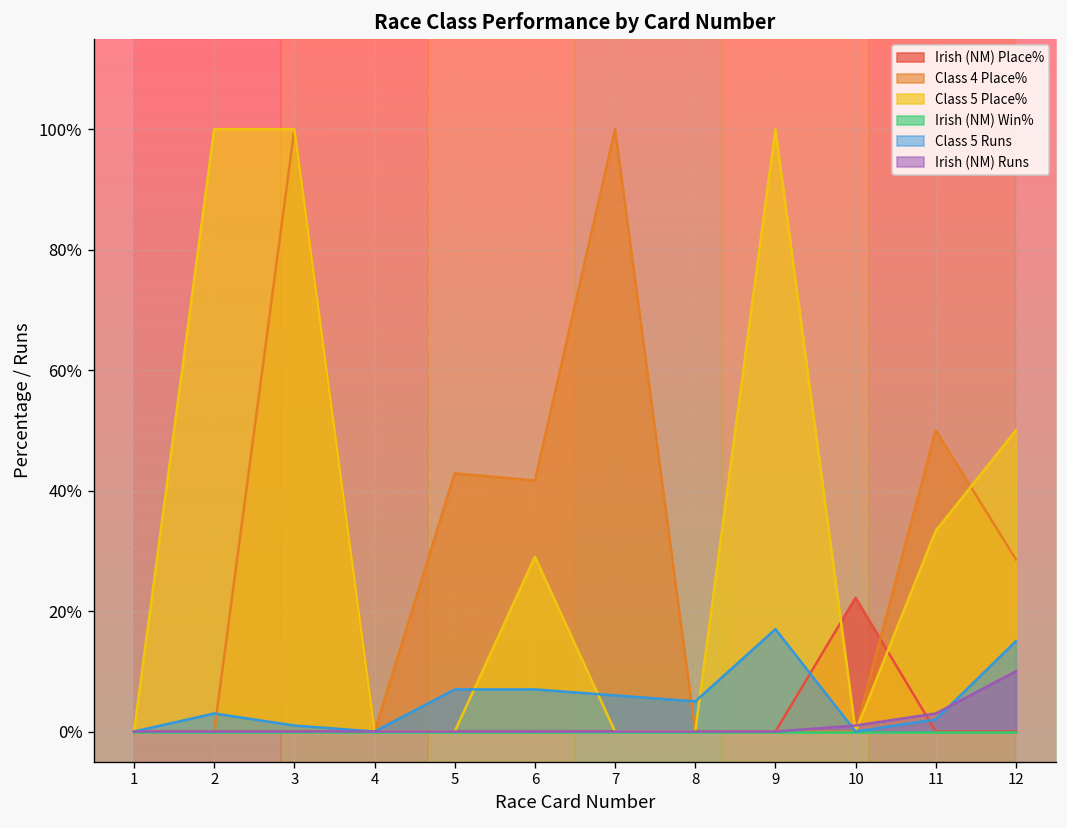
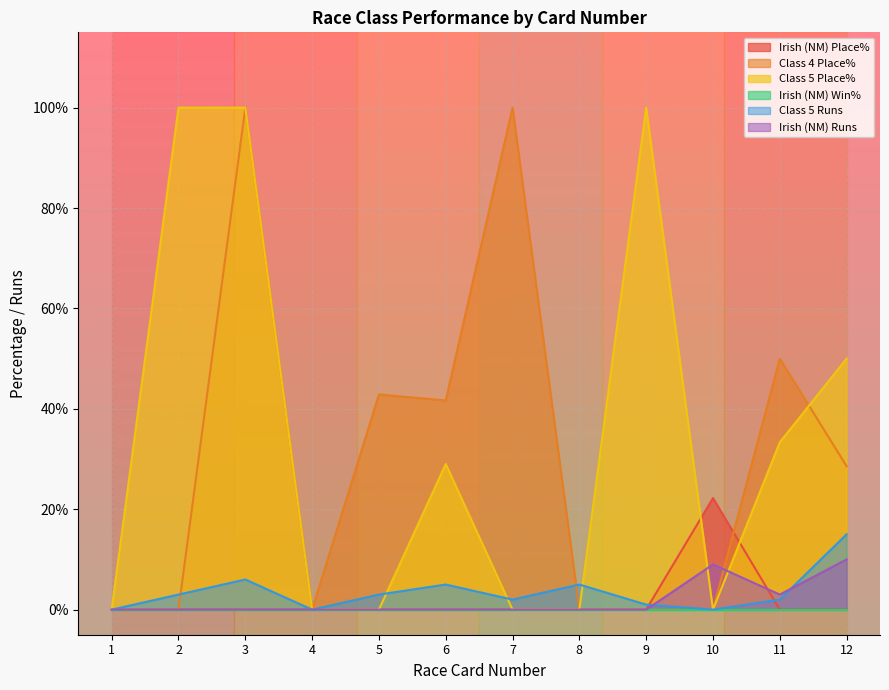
  {
    "Class 5 Place%": {
      "2": "100%",
      "6": "29%",
      "9": "100%",
      "11": "33%",
      "12": "50%"
    },
    "Class 5 Runs": {
      "2": "3%",
-     "3": "1%",
-     "5": "7%",
-     "6": "7%",
-     "7": "6%",
+     "3": "6%",
+     "5": "3%",
+     "6": "5%",
+     "7": "2%",
      "8": "5%",
-     "9": "17%",
+     "9": "1%",
      "11": "2%",
      "12": "15%"
    },
    "Irish (NM) Runs": {
-     "10": "1%",
+     "10": "9%",
      "11": "3%",
      "12": "10%"
    }
  }
